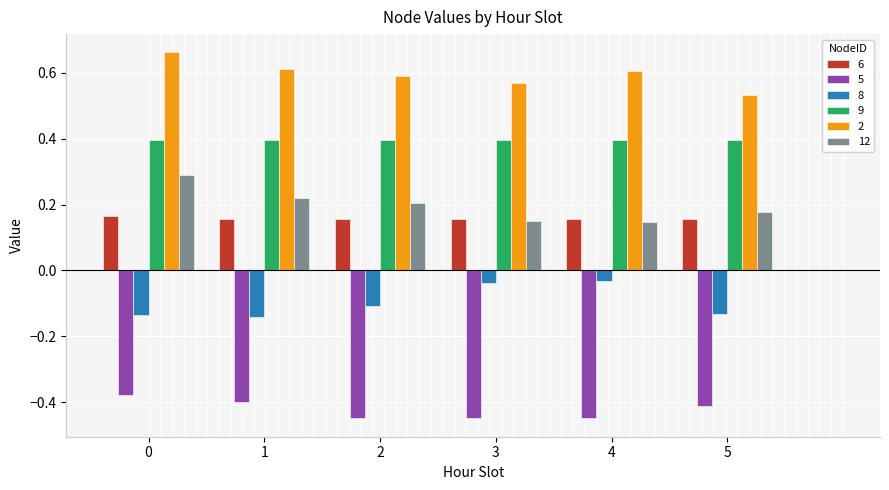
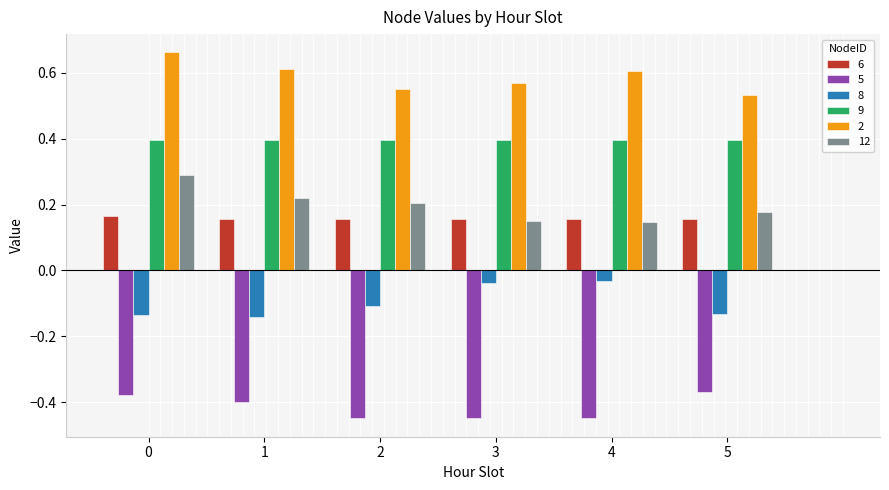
  {
    "6": {
      "0": 0.17,
      "1": 0.16,
      "2": 0.16,
      "3": 0.16,
      "4": 0.16,
      "5": 0.16
    },
    "5": {
      "0": -0.38,
      "1": -0.40,
      "2": -0.45,
      "3": -0.45,
      "4": -0.45,
-     "5": -0.41
+     "5": -0.37
    },
    "8": {
      "0": -0.13,
      "1": -0.14,
      "2": -0.11,
      "3": -0.04,
      "4": -0.03,
      "5": -0.13
    },
    "9": {
      "0": 0.40,
      "1": 0.40,
      "2": 0.40,
      "3": 0.40,
      "4": 0.40,
      "5": 0.40
    },
    "2": {
      "0": 0.66,
      "1": 0.61,
-     "2": 0.59,
+     "2": 0.55,
      "3": 0.57,
      "4": 0.60,
      "5": 0.53
    },
    "12": {
      "0": 0.29,
      "1": 0.22,
      "2": 0.21,
      "3": 0.15,
      "4": 0.15,
      "5": 0.18
    }
  }
